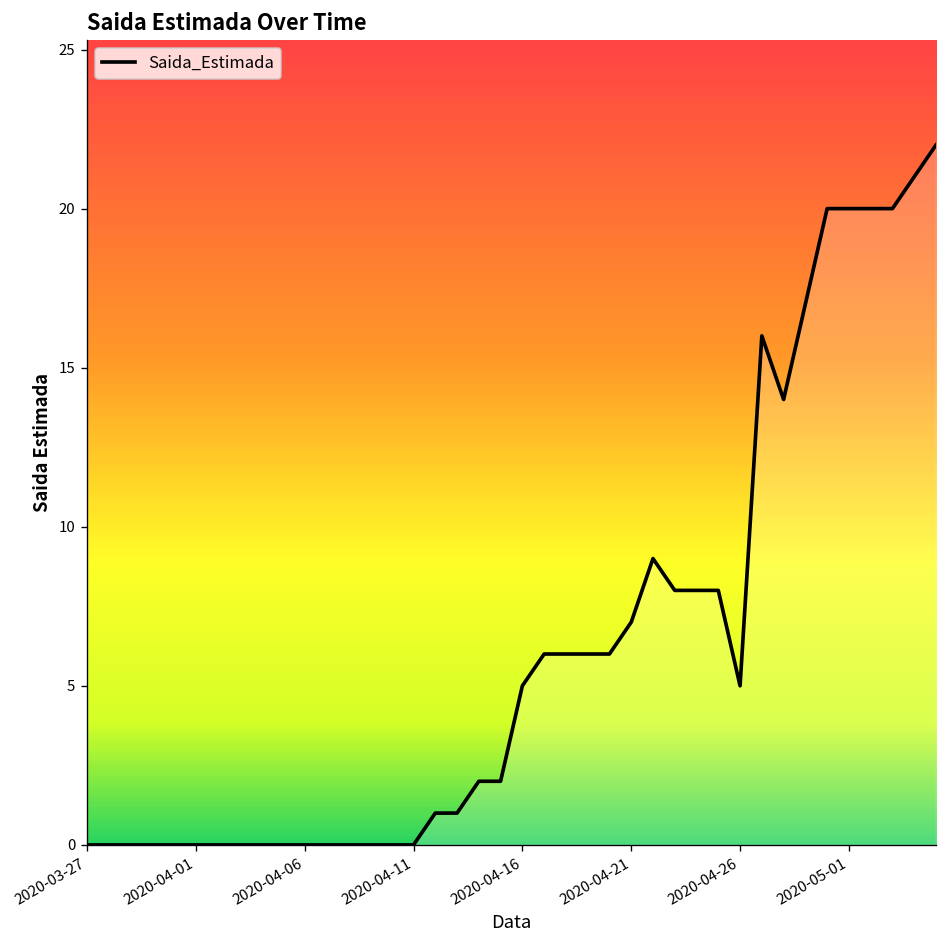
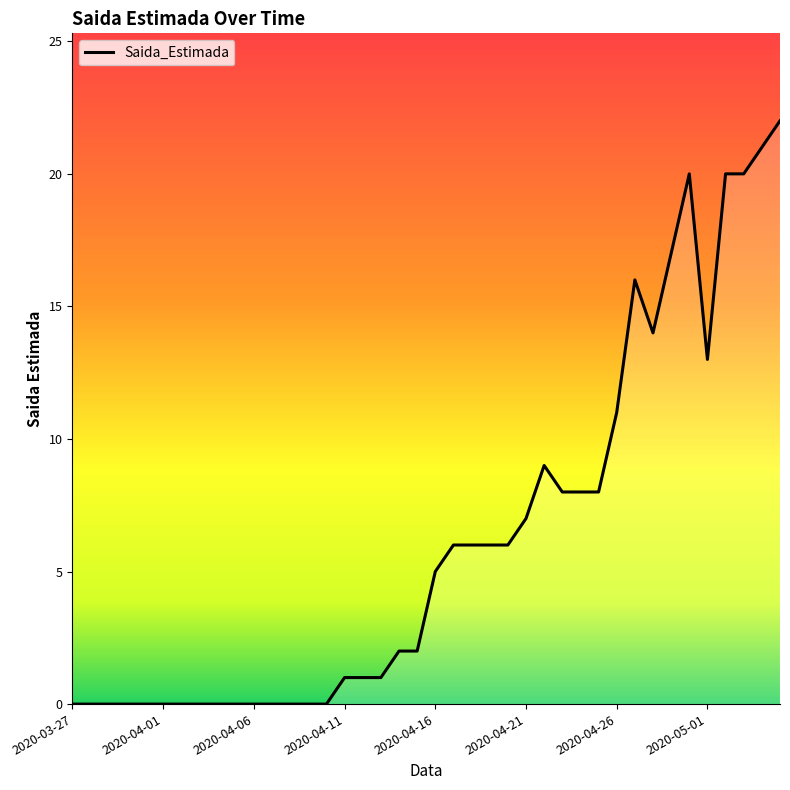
  {
    "2020-03-27": 0,
    "2020-04-01": 0,
    "2020-04-06": 0,
-   "2020-04-11": 0,
+   "2020-04-11": 1,
    "2020-04-16": 5,
    "2020-04-21": 7,
-   "2020-04-26": 5,
-   "2020-05-01": 20
+   "2020-04-26": 11,
+   "2020-05-01": 13
  }
